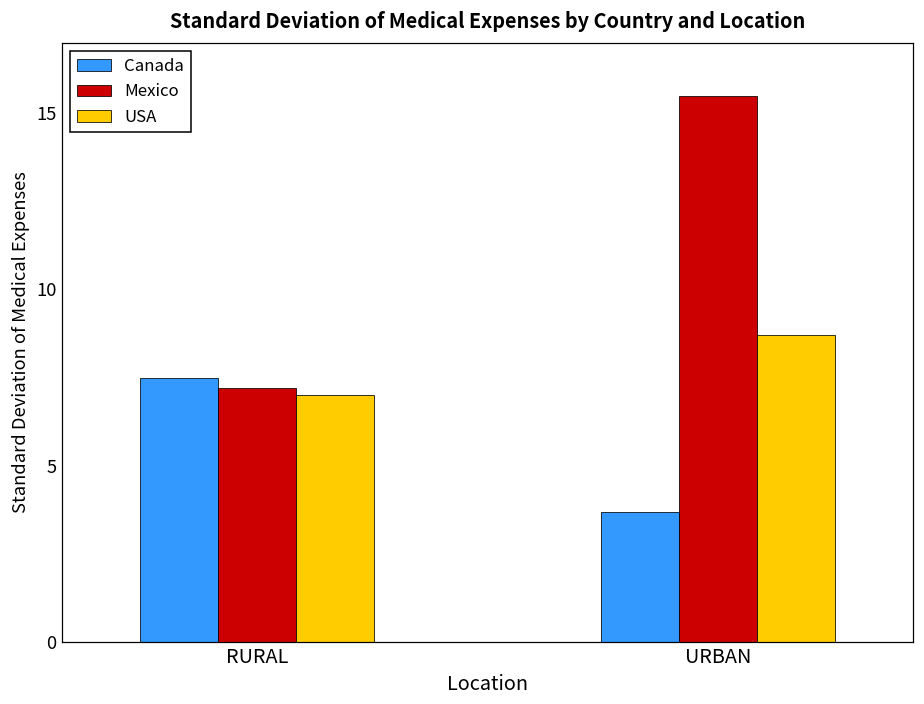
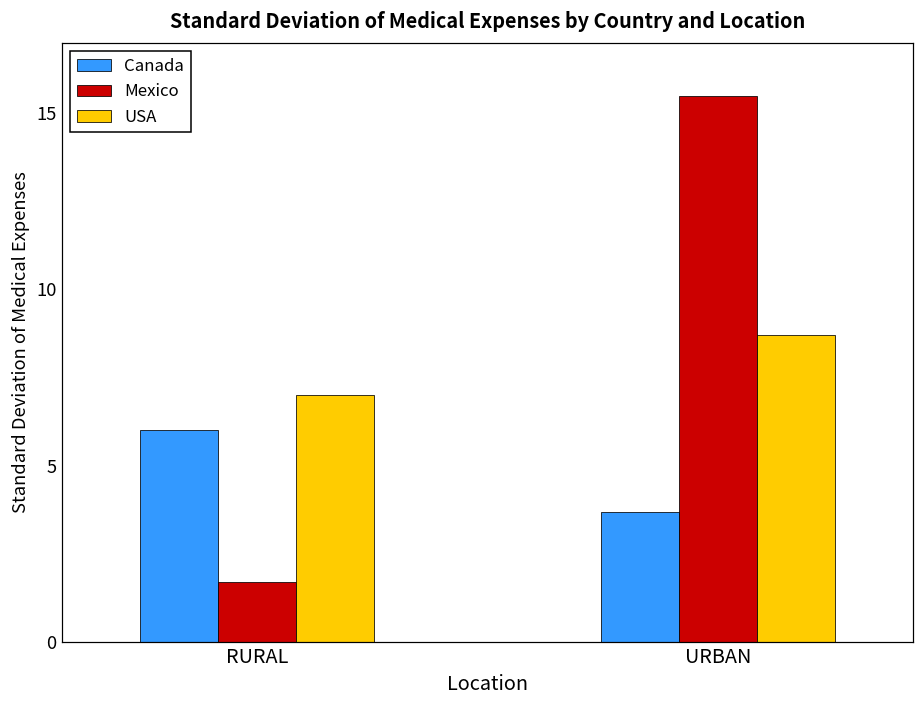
  {
    "Canada": {
-     "RURAL": 7.5,
+     "RURAL": 6.0,
      "URBAN": 3.7
    },
    "Mexico": {
-     "RURAL": 7.2,
+     "RURAL": 1.7,
      "URBAN": 15.5
    },
    "USA": {
      "RURAL": 7.0,
      "URBAN": 8.7
    }
  }
